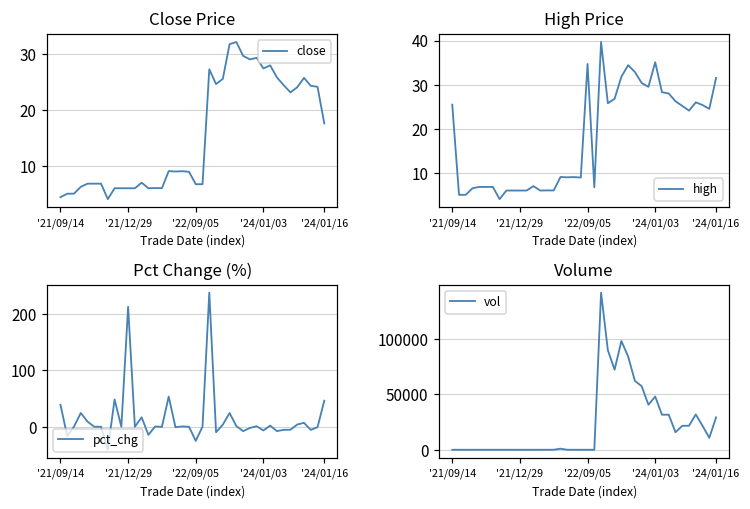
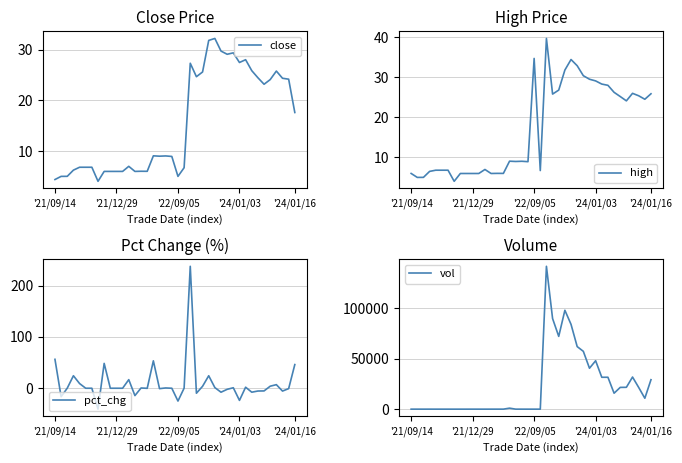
  {
    "Close Price": {
      "'21/09/14": 4,
      "'21/12/29": 6,
-     "'22/09/05": 7,
+     "'22/09/05": 5,
      "'24/01/03": 27,
      "'24/01/16": 18
    },
    "High Price": {
-     "'21/09/14": 25,
+     "'21/09/14": 6,
      "'21/12/29": 6,
      "'22/09/05": 35,
-     "'24/01/03": 35,
-     "'24/01/16": 32
+     "'24/01/03": 29,
+     "'24/01/16": 26
    },
    "Pct Change (%)": {
-     "'21/09/14": 40,
-     "'21/12/29": 210,
+     "'21/09/14": 60,
+     "'21/12/29": 0,
      "'22/09/05": -20,
-     "'24/01/03": -10,
+     "'24/01/03": -20,
      "'24/01/16": 50
    },
    "Volume": {
      "'21/09/14": 0,
      "'21/12/29": 0,
      "'22/09/05": 0,
      "'24/01/03": 48000,
      "'24/01/16": 29000
    }
  }
